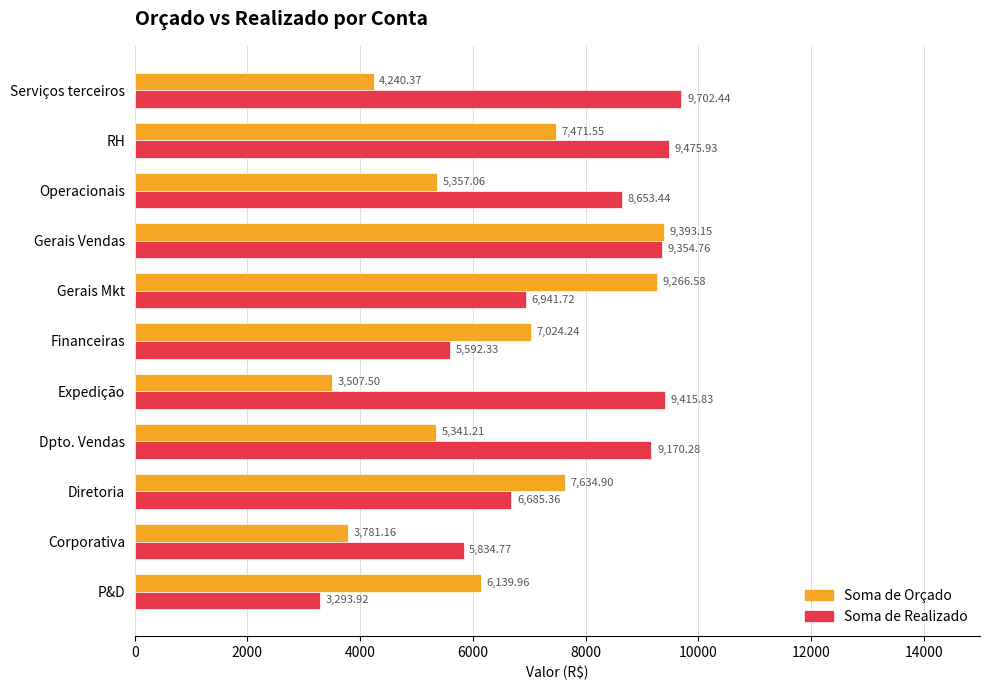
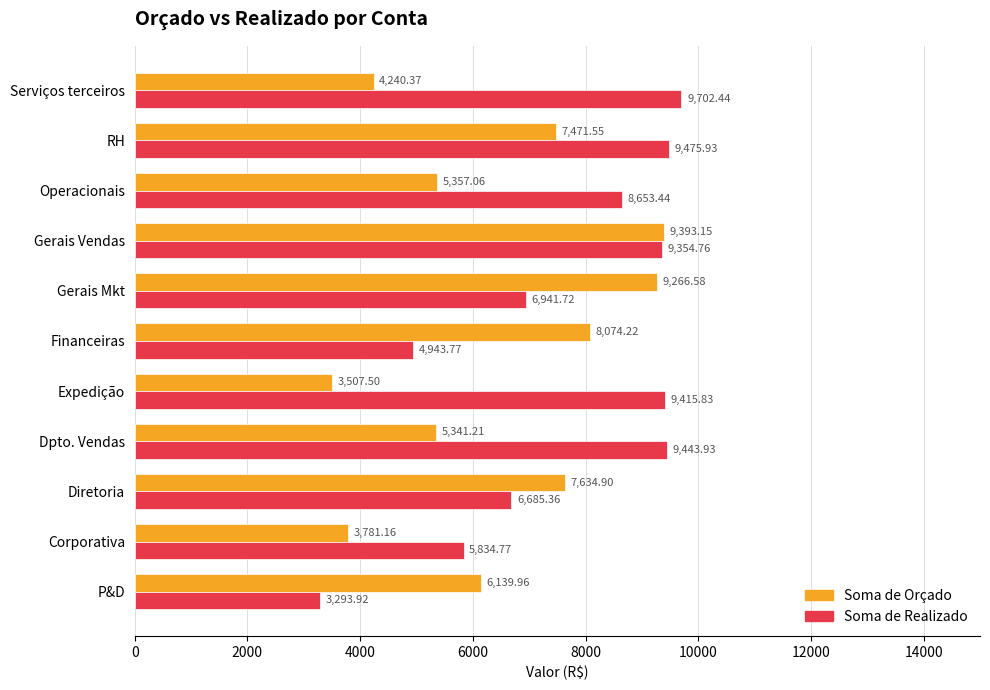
  {
    "Soma de Orçado": {
      "Serviços terceiros": "4,240.37",
      "RH": "7,471.55",
      "Operacionais": "5,357.06",
      "Gerais Vendas": "9,393.15",
      "Gerais Mkt": "9,266.58",
-     "Financeiras": "7,024.24",
+     "Financeiras": "8,074.22",
      "Expedição": "3,507.50",
      "Dpto. Vendas": "5,341.21",
      "Diretoria": "7,634.90",
      "Corporativa": "3,781.16",
      "P&D": "6,139.96"
    },
    "Soma de Realizado": {
      "Serviços terceiros": "9,702.44",
      "RH": "9,475.93",
      "Operacionais": "8,653.44",
      "Gerais Vendas": "9,354.76",
      "Gerais Mkt": "6,941.72",
-     "Financeiras": "5,592.33",
+     "Financeiras": "4,943.77",
      "Expedição": "9,415.83",
-     "Dpto. Vendas": "9,170.28",
+     "Dpto. Vendas": "9,443.93",
      "Diretoria": "6,685.36",
      "Corporativa": "5,834.77",
      "P&D": "3,293.92"
    }
  }
